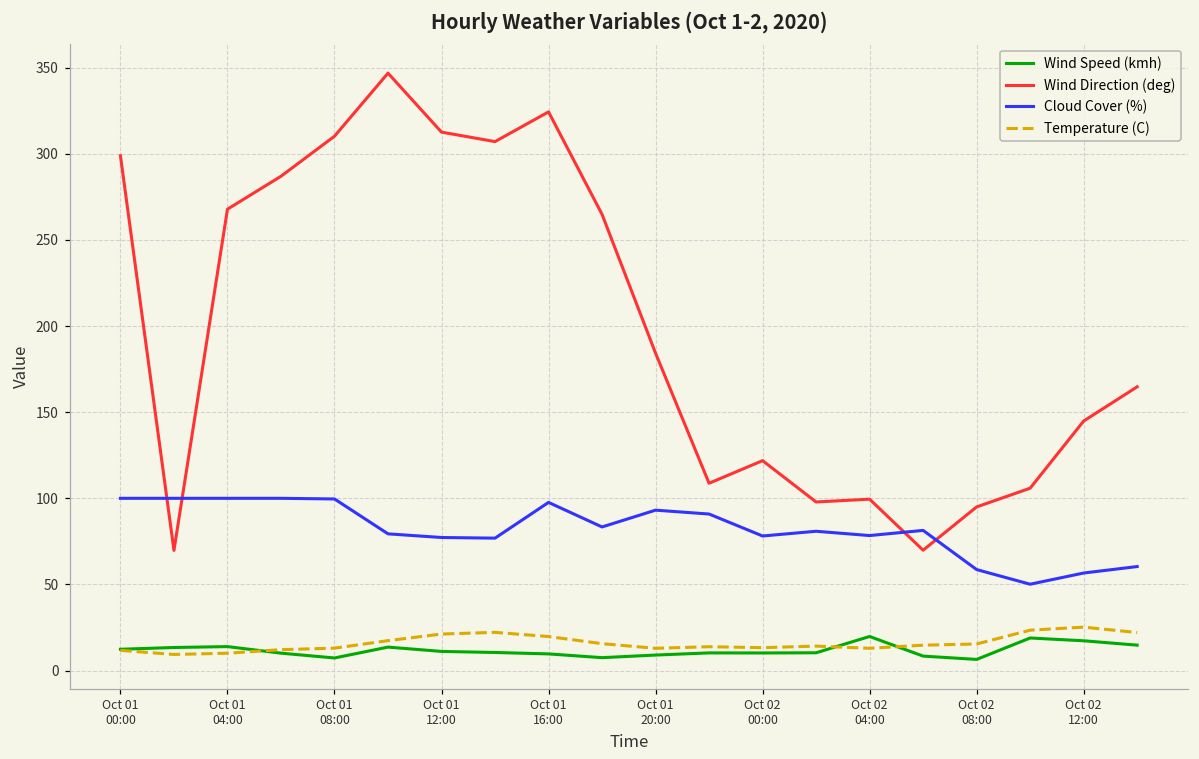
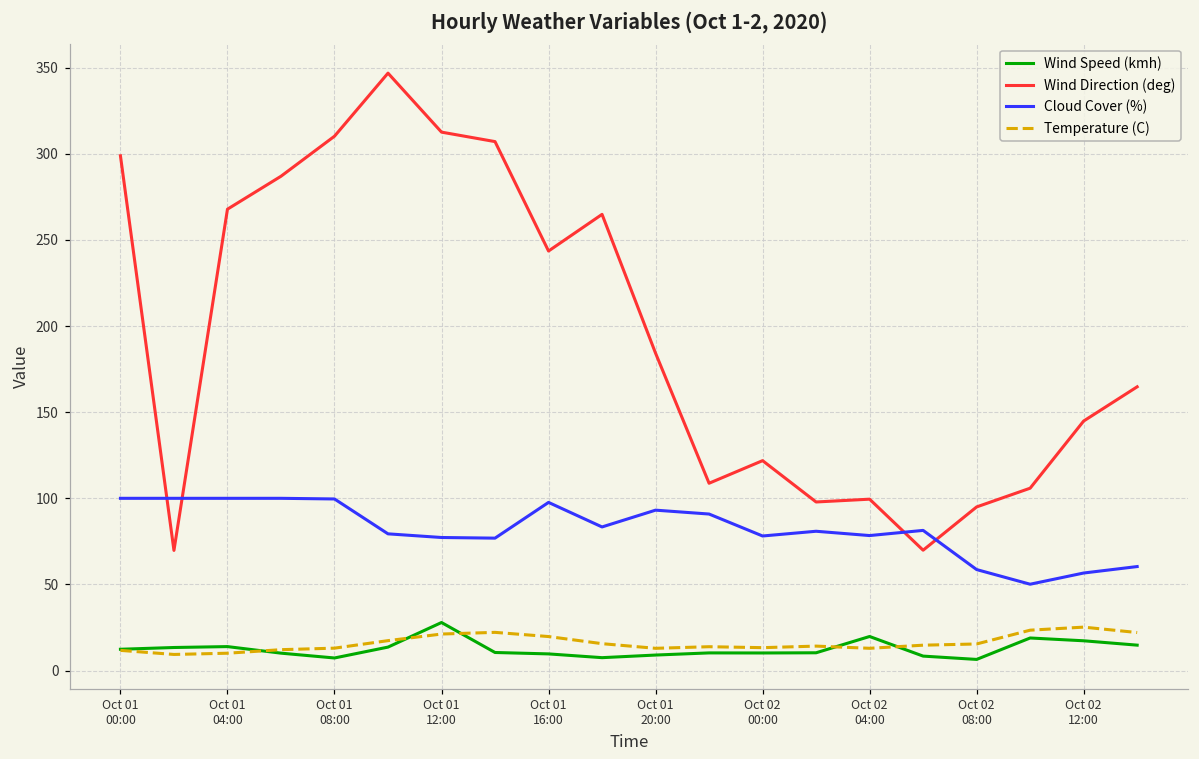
  {
    "Wind Speed (kmh)": {
      "Oct 01 04:00": 14,
      "Oct 01 08:00": 7,
-     "Oct 01 12:00": 11,
+     "Oct 01 12:00": 28,
      "Oct 01 16:00": 10,
      "Oct 01 20:00": 9,
      "Oct 02 00:00": 10,
      "Oct 02 04:00": 20,
      "Oct 02 08:00": 6,
      "Oct 02 12:00": 17
    },
    "Wind Direction (deg)": {
      "Oct 01 00:00": 299,
      "Oct 01 04:00": 268,
      "Oct 01 08:00": 310,
      "Oct 01 12:00": 313,
-     "Oct 01 16:00": 324,
+     "Oct 01 16:00": 244,
      "Oct 01 20:00": 184,
      "Oct 02 00:00": 122,
      "Oct 02 04:00": 100,
      "Oct 02 08:00": 95,
      "Oct 02 12:00": 145
    },
    "Cloud Cover (%)": {
      "Oct 01 00:00": 100,
      "Oct 01 04:00": 100,
      "Oct 01 08:00": 100,
      "Oct 01 12:00": 77,
      "Oct 01 16:00": 98,
      "Oct 01 20:00": 93,
      "Oct 02 00:00": 78,
      "Oct 02 04:00": 78,
      "Oct 02 08:00": 59,
      "Oct 02 12:00": 57
    },
    "Temperature (C)": {
      "Oct 01 04:00": 10,
      "Oct 01 08:00": 13,
      "Oct 01 12:00": 21,
      "Oct 01 16:00": 20,
      "Oct 01 20:00": 13,
      "Oct 02 00:00": 13,
      "Oct 02 04:00": 13,
      "Oct 02 08:00": 15,
      "Oct 02 12:00": 25
    }
  }
